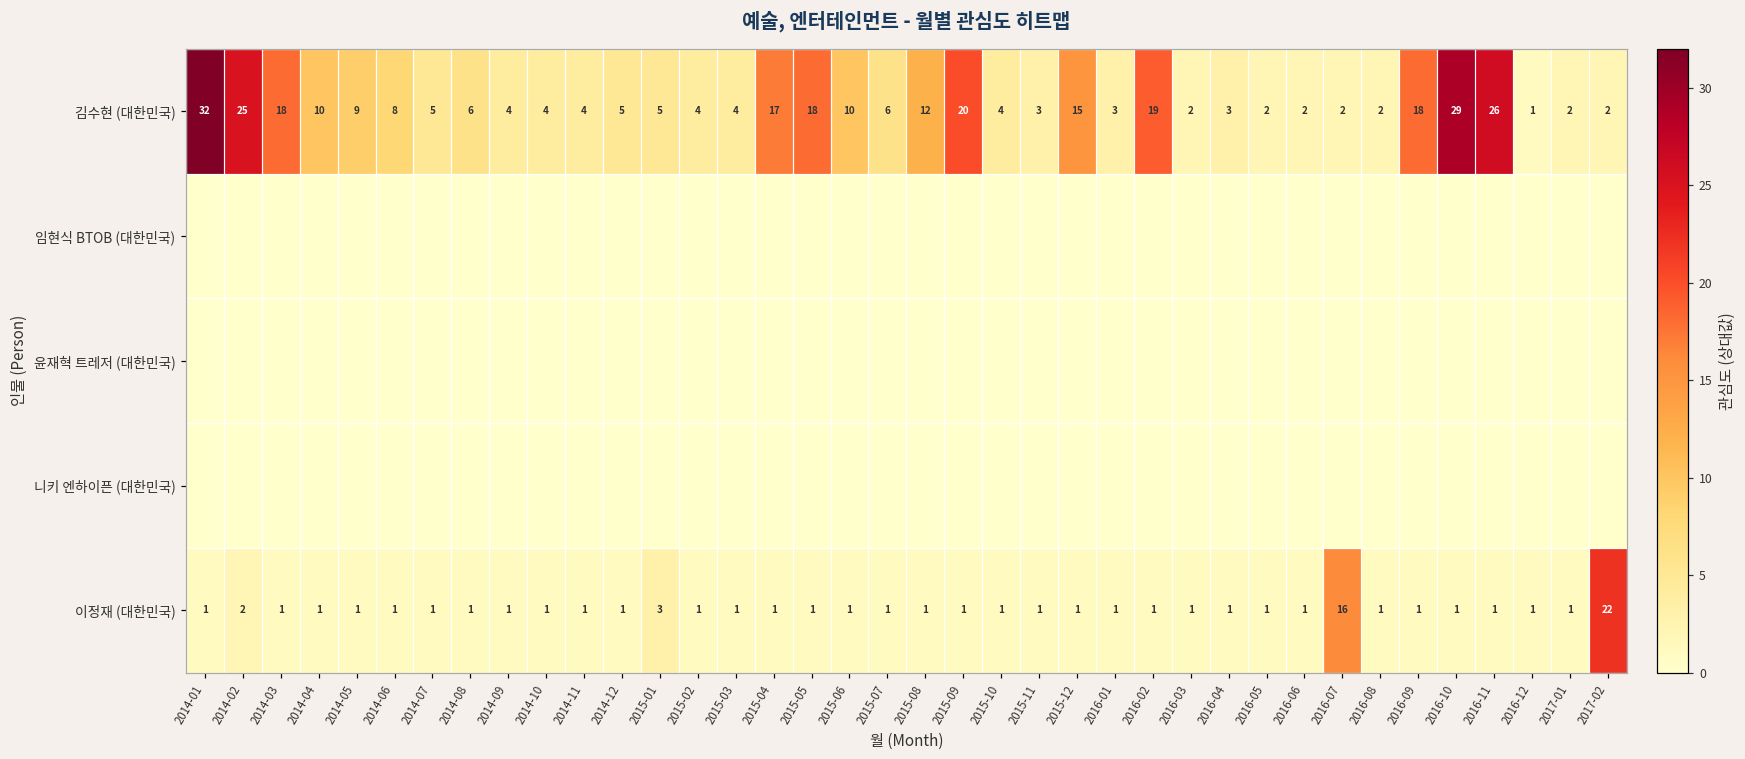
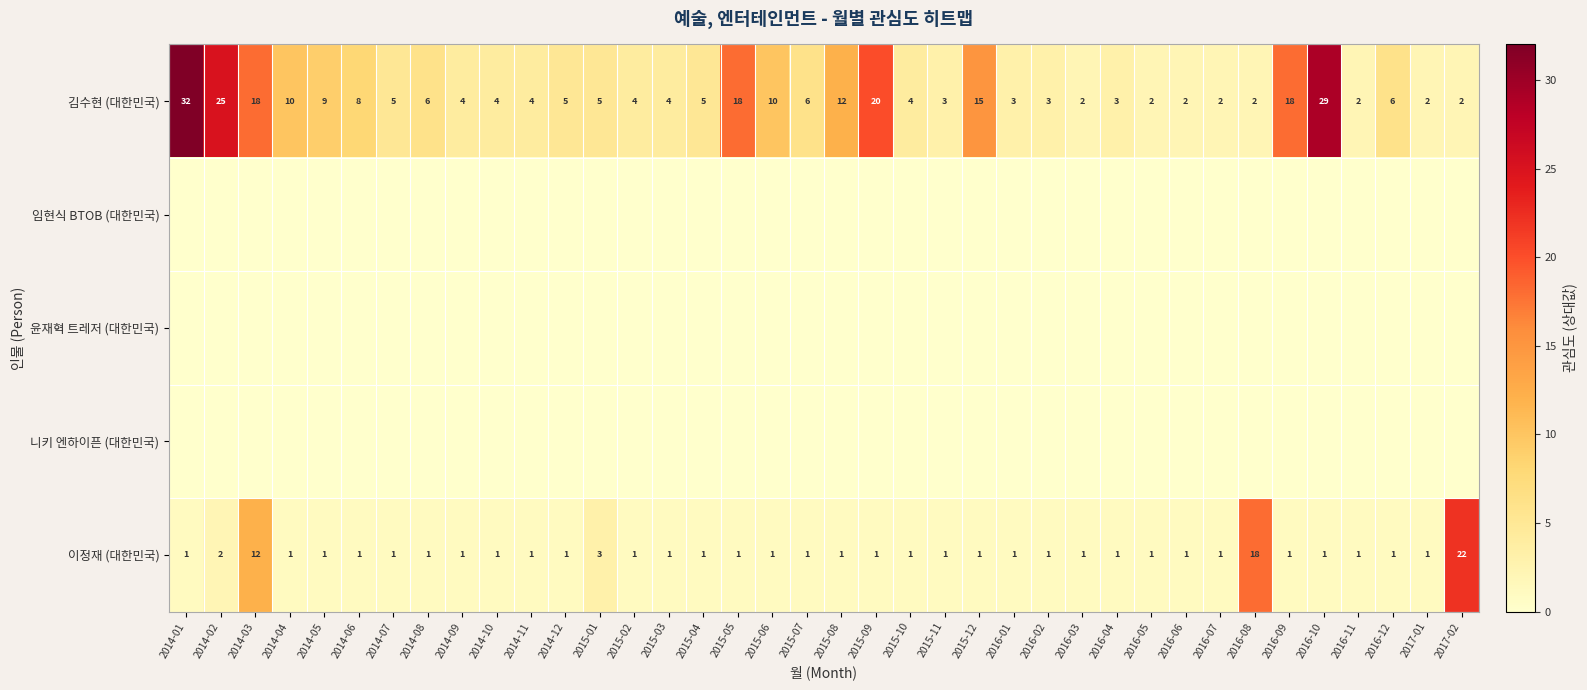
  {
    "김수현 (대한민국)": {
      "2014-01": 32,
      "2014-02": 25,
      "2014-03": 18,
      "2014-04": 10,
      "2014-05": 9,
      "2014-06": 8,
      "2014-07": 5,
      "2014-08": 6,
      "2014-09": 4,
      "2014-10": 4,
      "2014-11": 4,
      "2014-12": 5,
      "2015-01": 5,
      "2015-02": 4,
      "2015-03": 4,
-     "2015-04": 17,
+     "2015-04": 5,
      "2015-05": 18,
      "2015-06": 10,
      "2015-07": 6,
      "2015-08": 12,
      "2015-09": 20,
      "2015-10": 4,
      "2015-11": 3,
      "2015-12": 15,
      "2016-01": 3,
-     "2016-02": 19,
+     "2016-02": 3,
      "2016-03": 2,
      "2016-04": 3,
      "2016-05": 2,
      "2016-06": 2,
      "2016-07": 2,
      "2016-08": 2,
      "2016-09": 18,
      "2016-10": 29,
-     "2016-11": 26,
-     "2016-12": 1,
+     "2016-11": 2,
+     "2016-12": 6,
      "2017-01": 2,
      "2017-02": 2
    },
    "이정재 (대한민국)": {
      "2014-01": 1,
      "2014-02": 2,
-     "2014-03": 1,
+     "2014-03": 12,
      "2014-04": 1,
      "2014-05": 1,
      "2014-06": 1,
      "2014-07": 1,
      "2014-08": 1,
      "2014-09": 1,
      "2014-10": 1,
      "2014-11": 1,
      "2014-12": 1,
      "2015-01": 3,
      "2015-02": 1,
      "2015-03": 1,
      "2015-04": 1,
      "2015-05": 1,
      "2015-06": 1,
      "2015-07": 1,
      "2015-08": 1,
      "2015-09": 1,
      "2015-10": 1,
      "2015-11": 1,
      "2015-12": 1,
      "2016-01": 1,
      "2016-02": 1,
      "2016-03": 1,
      "2016-04": 1,
      "2016-05": 1,
      "2016-06": 1,
-     "2016-07": 16,
-     "2016-08": 1,
+     "2016-07": 1,
+     "2016-08": 18,
      "2016-09": 1,
      "2016-10": 1,
      "2016-11": 1,
      "2016-12": 1,
      "2017-01": 1,
      "2017-02": 22
    }
  }
